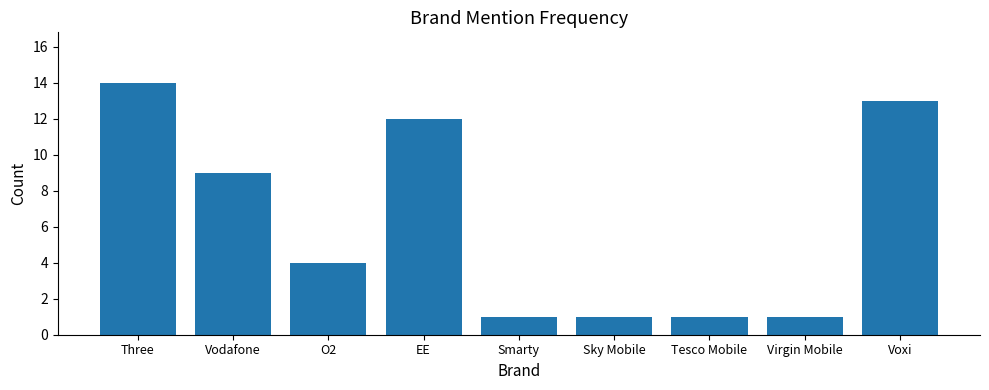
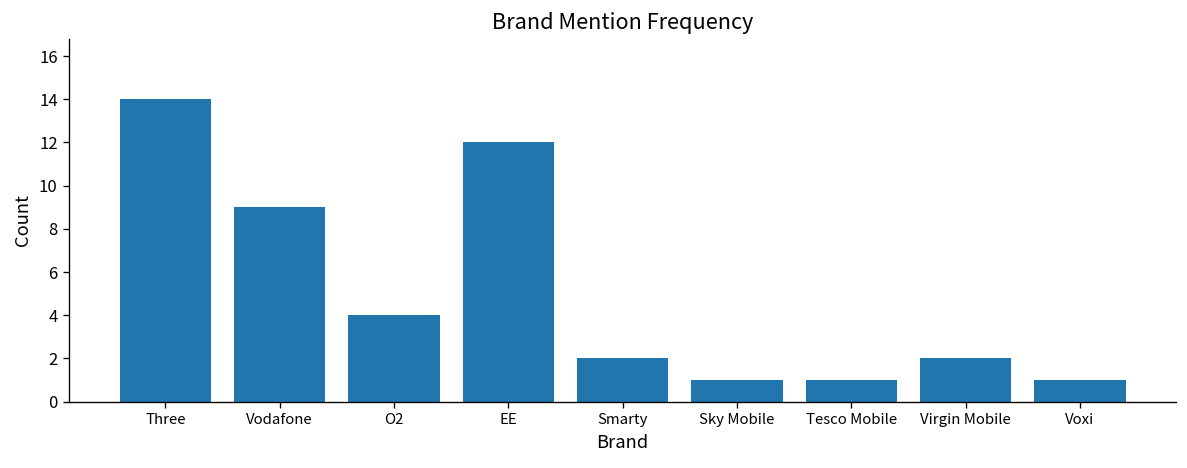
  {
    "Three": 14,
    "Vodafone": 9,
    "O2": 4,
    "EE": 12,
-   "Smarty": 1,
+   "Smarty": 2,
    "Sky Mobile": 1,
    "Tesco Mobile": 1,
-   "Virgin Mobile": 1,
-   "Voxi": 13
+   "Virgin Mobile": 2,
+   "Voxi": 1
  }
